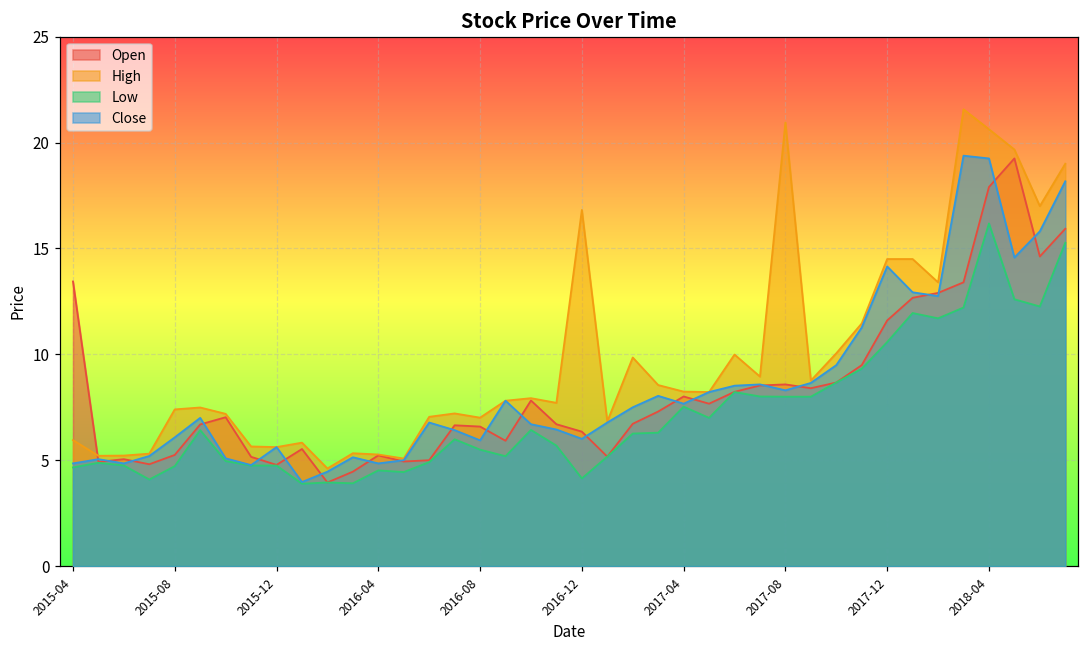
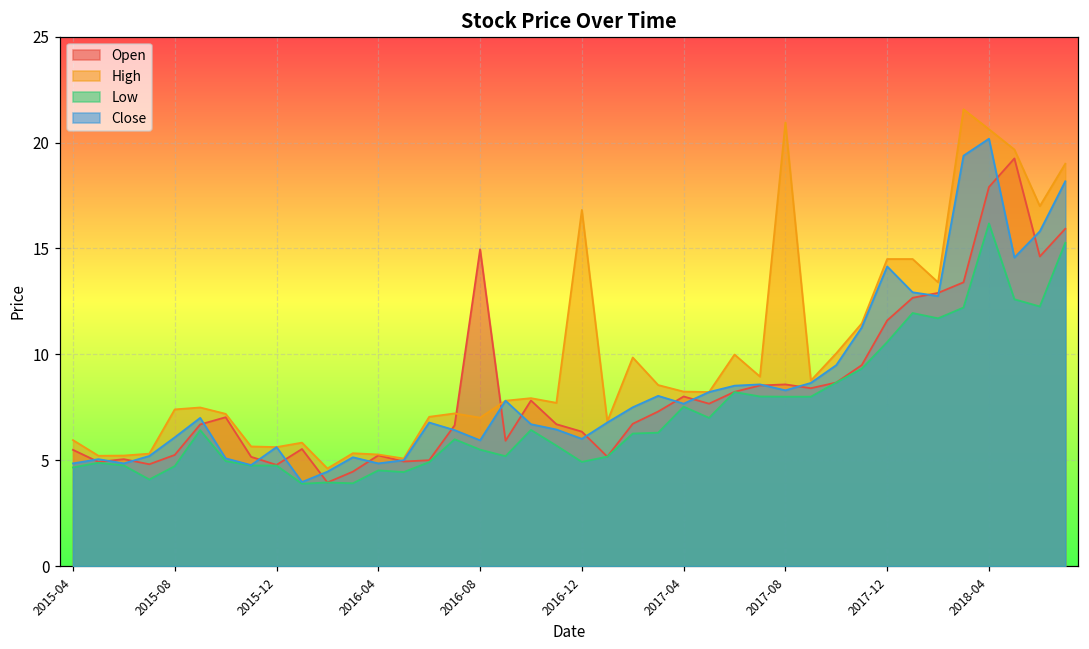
  {
    "Open": {
-     "2015-04": 13.4,
+     "2015-04": 5.5,
      "2015-08": 5.3,
-     "2016-08": 6.6,
+     "2016-08": 15.0,
      "2016-12": 6.4,
      "2017-04": 8.0,
      "2017-08": 8.6,
      "2017-12": 11.6,
      "2018-04": 17.9
    },
    "High": {
      "2015-04": 6.0,
      "2015-08": 7.4,
      "2016-08": 7.0,
      "2016-12": 16.8,
      "2017-04": 8.2,
      "2017-08": 21.0,
      "2017-12": 14.5,
      "2018-04": 20.6
    },
    "Low": {
      "2015-04": 4.7,
      "2015-08": 4.7,
      "2016-04": 4.5,
      "2016-08": 5.5,
-     "2016-12": 4.1,
+     "2016-12": 4.9,
      "2017-04": 7.5,
      "2017-08": 8.0,
      "2017-12": 10.6,
      "2018-04": 16.2
    },
    "Close": {
      "2015-04": 4.9,
      "2015-08": 6.1,
      "2016-04": 4.9,
      "2016-08": 5.9,
      "2016-12": 6.0,
      "2017-04": 7.7,
      "2017-08": 8.3,
      "2017-12": 14.2,
-     "2018-04": 19.3
+     "2018-04": 20.2
    }
  }
